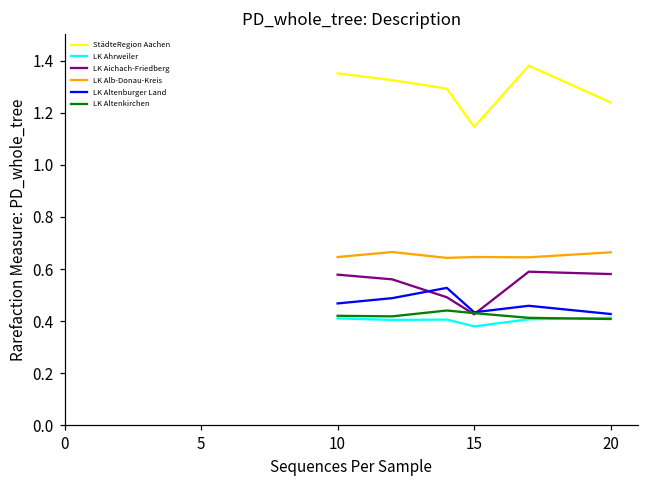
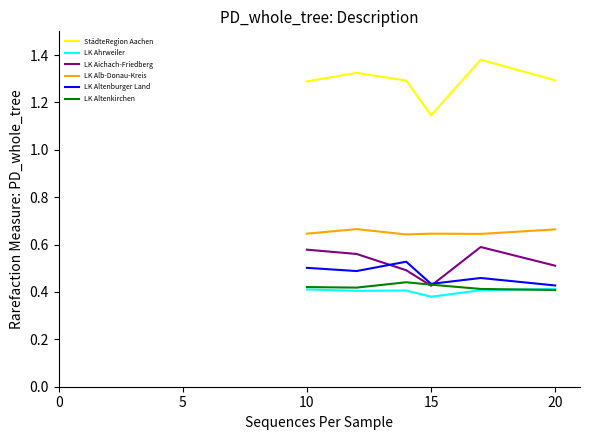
  {
    "StädteRegion Aachen": {
-     "10": 1.35,
+     "10": 1.29,
      "15": 1.15,
-     "20": 1.24
+     "20": 1.29
    },
    "LK Ahrweiler": {
      "15": 0.38
    },
    "LK Aichach-Friedberg": {
      "10": 0.58,
-     "20": 0.58
+     "20": 0.51
    },
    "LK Alb-Donau-Kreis": {
      "10": 0.65,
      "15": 0.65,
      "20": 0.66
    },
    "LK Altenburger Land": {
-     "10": 0.47,
+     "10": 0.50,
      "20": 0.43
    }
  }
